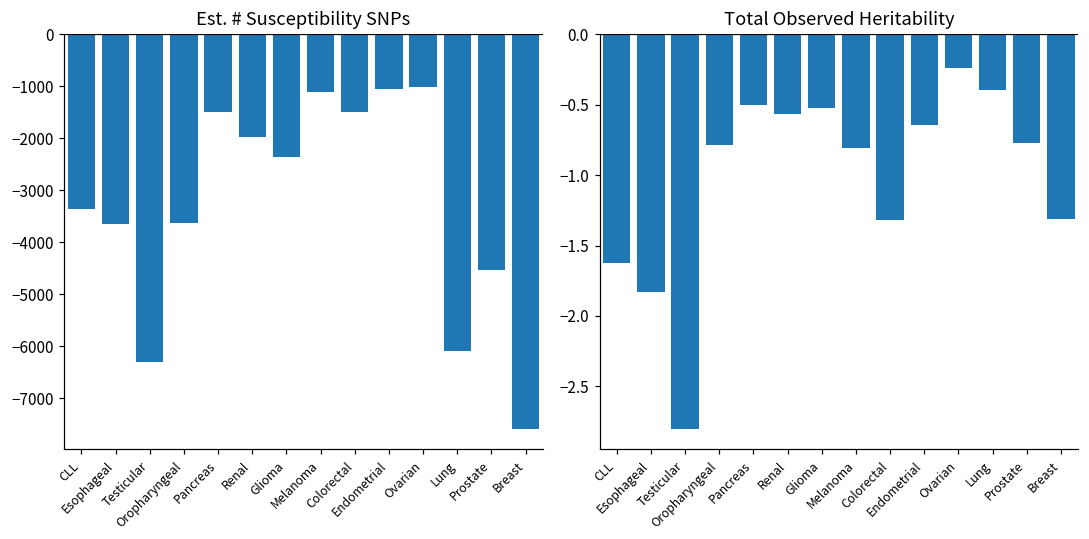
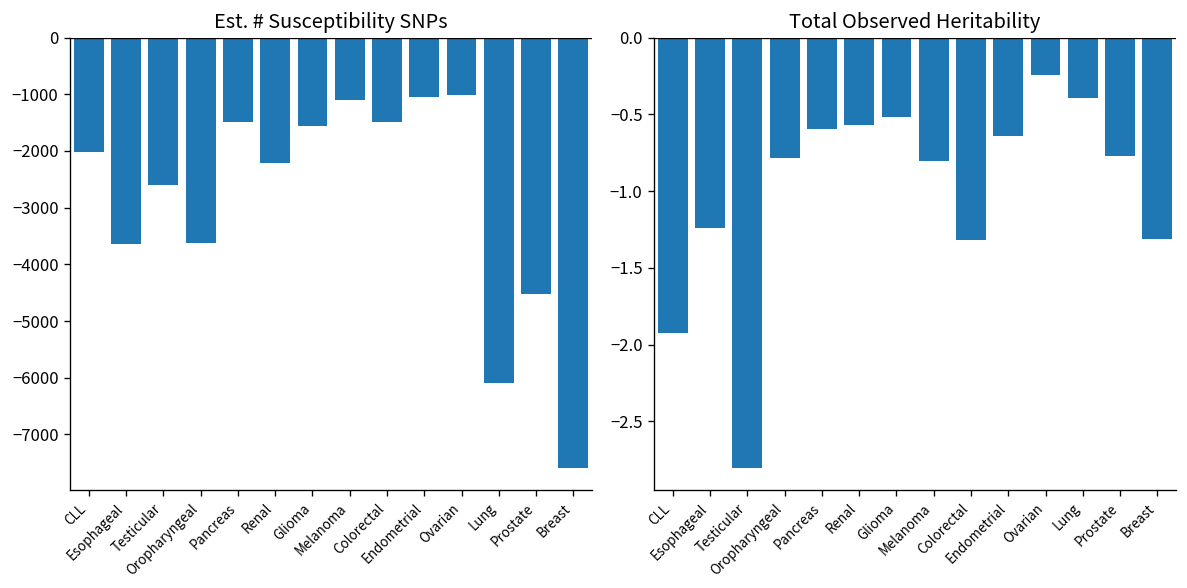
  {
    "Est. # Susceptibility SNPs": {
-     "CLL": -3400,
+     "CLL": -2000,
      "Esophageal": -3600,
-     "Testicular": -6300,
+     "Testicular": -2600,
      "Oropharyngeal": -3600,
      "Pancreas": -1500,
-     "Renal": -2000,
-     "Glioma": -2400,
+     "Renal": -2200,
+     "Glioma": -1600,
      "Melanoma": -1100,
      "Colorectal": -1500,
      "Endometrial": -1100,
      "Ovarian": -1000,
      "Lung": -6100,
      "Prostate": -4500,
      "Breast": -7600
    },
    "Total Observed Heritability": {
-     "CLL": -1.62,
-     "Esophageal": -1.83,
+     "CLL": -1.92,
+     "Esophageal": -1.24,
      "Testicular": -2.81,
      "Oropharyngeal": -0.78,
-     "Pancreas": -0.50,
+     "Pancreas": -0.60,
      "Renal": -0.57,
      "Glioma": -0.52,
      "Melanoma": -0.81,
      "Colorectal": -1.32,
      "Endometrial": -0.64,
      "Ovarian": -0.24,
      "Lung": -0.39,
      "Prostate": -0.77,
      "Breast": -1.31
    }
  }
